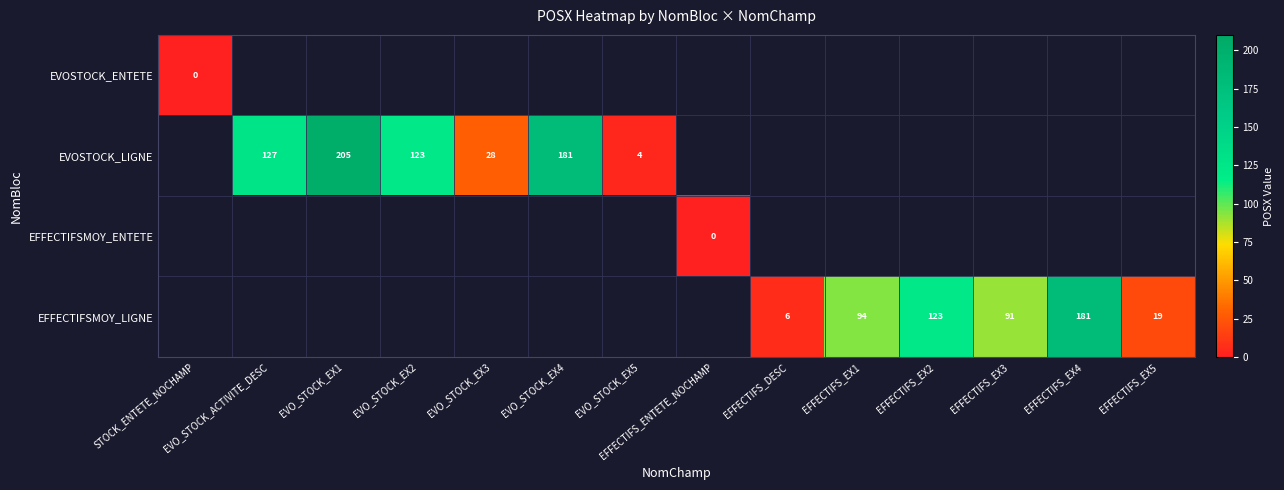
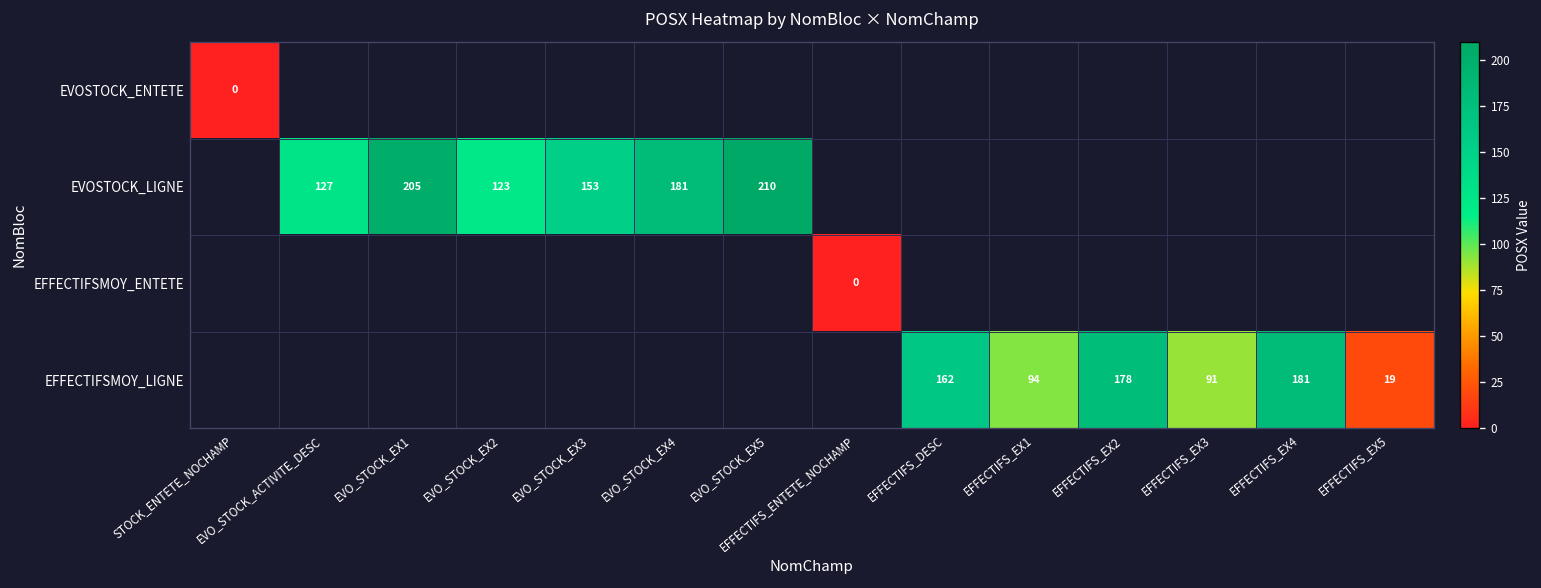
  {
    "EVOSTOCK_ENTETE": {
      "STOCK_ENTETE_NOCHAMP": 0
    },
    "EVOSTOCK_LIGNE": {
      "EVO_STOCK_ACTIVITE_DESC": 127,
      "EVO_STOCK_EX1": 205,
      "EVO_STOCK_EX2": 123,
-     "EVO_STOCK_EX3": 28,
+     "EVO_STOCK_EX3": 153,
      "EVO_STOCK_EX4": 181,
-     "EVO_STOCK_EX5": 4
+     "EVO_STOCK_EX5": 210
    },
    "EFFECTIFSMOY_ENTETE": {
      "EFFECTIFS_ENTETE_NOCHAMP": 0
    },
    "EFFECTIFSMOY_LIGNE": {
-     "EFFECTIFS_DESC": 6,
+     "EFFECTIFS_DESC": 162,
      "EFFECTIFS_EX1": 94,
-     "EFFECTIFS_EX2": 123,
+     "EFFECTIFS_EX2": 178,
      "EFFECTIFS_EX3": 91,
      "EFFECTIFS_EX4": 181,
      "EFFECTIFS_EX5": 19
    }
  }
